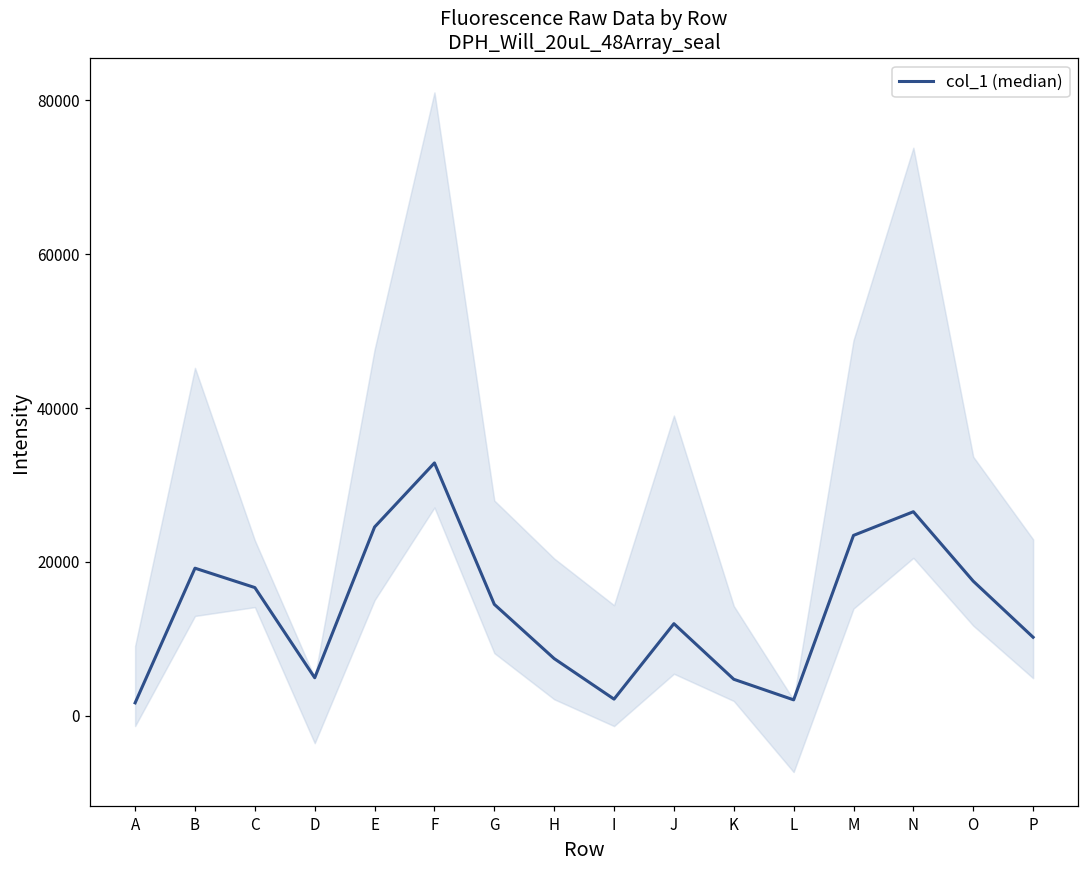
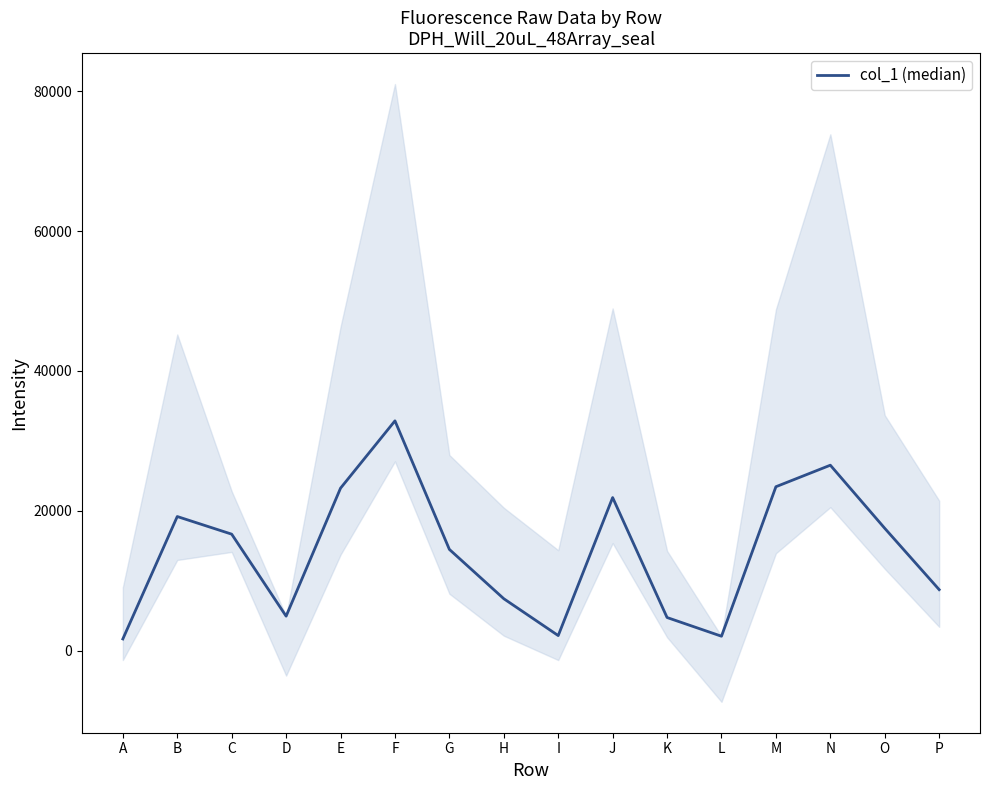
  {
    "col_1 (median)": {
      "A": 2000,
      "B": 19000,
      "C": 17000,
-     "E": 25000,
+     "E": 23000,
      "F": 33000,
      "G": 14000,
      "H": 7000,
      "I": 2000,
-     "J": 12000,
+     "J": 22000,
      "K": 5000,
      "M": 23000,
      "N": 27000,
      "O": 17000,
-     "P": 10000
+     "P": 9000
    }
  }
